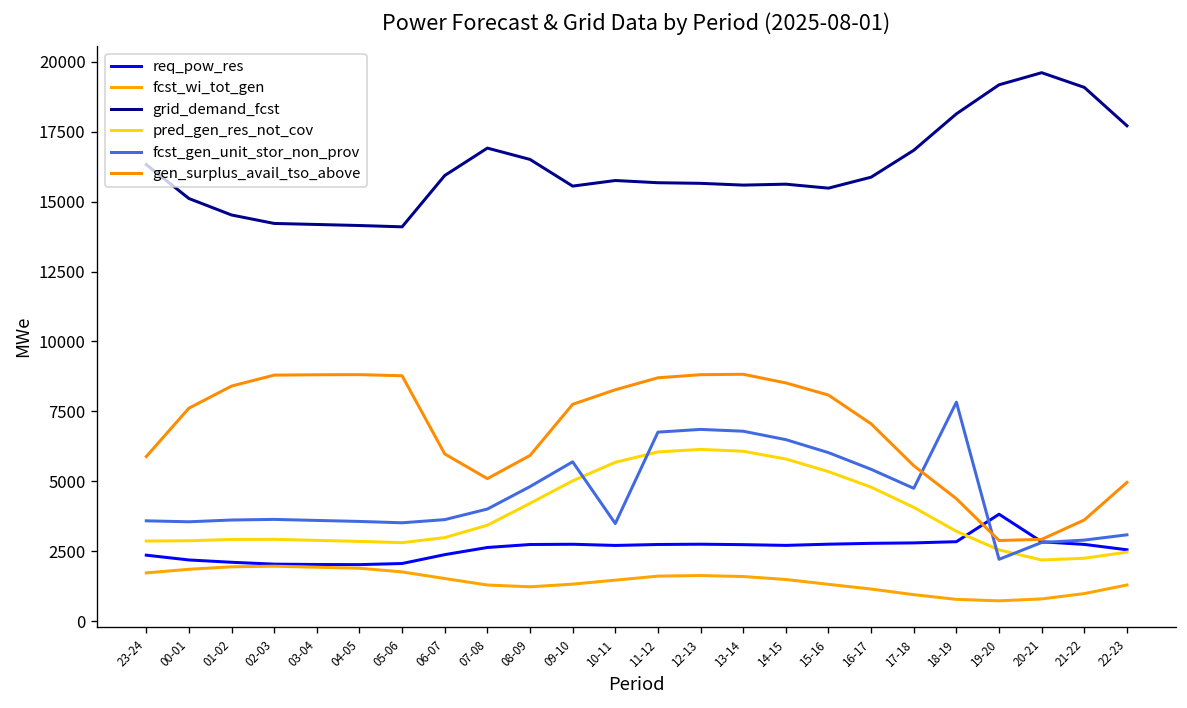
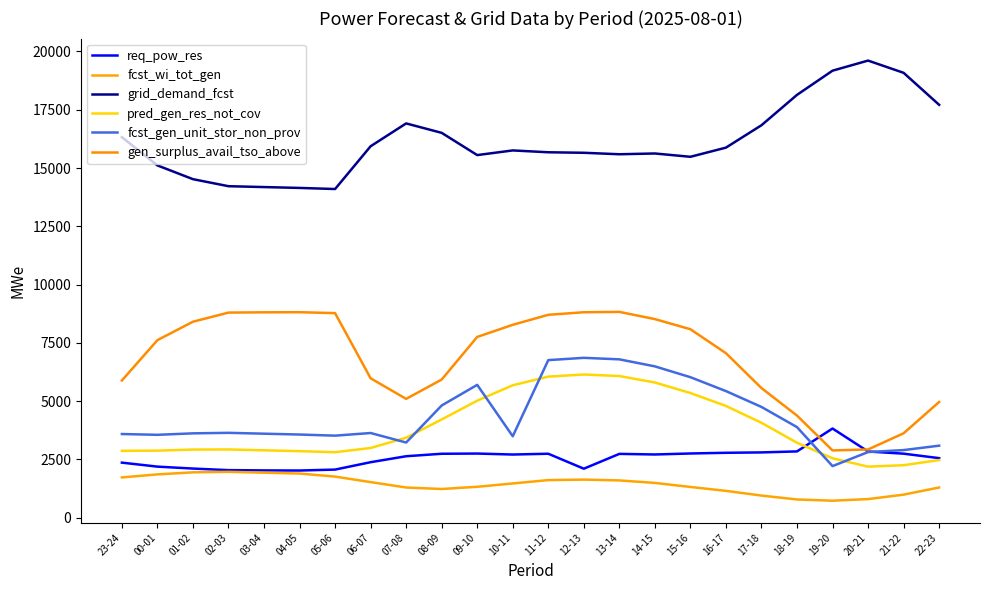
  {
    "req_pow_res": {
      "23-24": 2400,
      "00-01": 2200,
      "01-02": 2100,
      "04-05": 2000,
      "05-06": 2100,
      "06-07": 2400,
      "07-08": 2600,
      "08-09": 2700,
      "09-10": 2700,
      "10-11": 2700,
      "11-12": 2700,
-     "12-13": 2800,
+     "12-13": 2100,
      "13-14": 2700,
      "14-15": 2700,
      "15-16": 2800,
      "16-17": 2800,
      "17-18": 2800,
      "18-19": 2800,
      "19-20": 3800,
      "21-22": 2700
    },
    "grid_demand_fcst": {
      "00-01": 15100,
      "01-02": 14500,
      "02-03": 14200,
      "03-04": 14200,
      "04-05": 14100,
      "05-06": 14100,
      "06-07": 15900,
      "07-08": 16900,
      "08-09": 16500,
      "09-10": 15600,
      "10-11": 15800,
      "11-12": 15700,
      "12-13": 15700,
      "13-14": 15600,
      "14-15": 15600,
      "15-16": 15500,
      "16-17": 15900,
      "17-18": 16800,
      "18-19": 18100,
      "19-20": 19200,
      "20-21": 19600,
      "21-22": 19100,
      "22-23": 17700
    },
    "fcst_gen_unit_stor_non_prov": {
      "23-24": 3600,
      "00-01": 3600,
      "01-02": 3600,
      "02-03": 3600,
      "03-04": 3600,
      "04-05": 3600,
      "05-06": 3500,
      "06-07": 3600,
-     "07-08": 4000,
+     "07-08": 3200,
      "08-09": 4800,
      "09-10": 5700,
      "10-11": 3500,
      "11-12": 6800,
      "12-13": 6900,
      "13-14": 6800,
      "14-15": 6500,
      "15-16": 6000,
      "16-17": 5400,
      "17-18": 4700,
-     "18-19": 7800,
+     "18-19": 3900,
      "19-20": 2200,
      "21-22": 2900,
      "22-23": 3100
    }
  }
